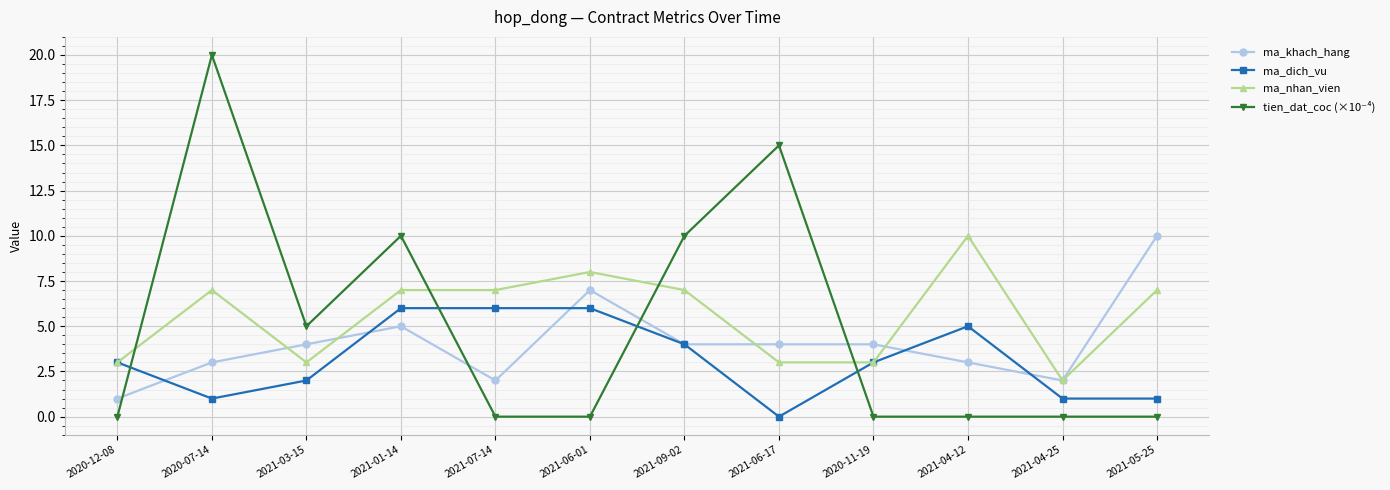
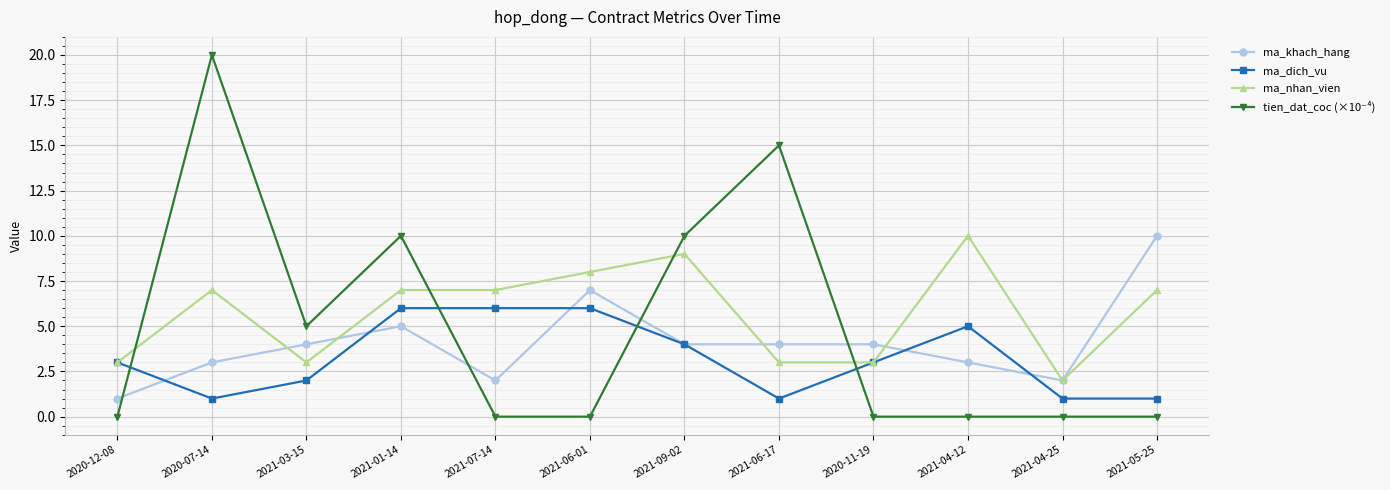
  {
    "ma_khach_hang": {
      "2020-12-08": 1,
      "2020-07-14": 3,
      "2021-03-15": 4,
      "2021-01-14": 5,
      "2021-07-14": 2,
      "2021-06-01": 7,
      "2021-06-17": 4,
      "2020-11-19": 4,
      "2021-04-12": 3,
      "2021-05-25": 10
    },
    "ma_dich_vu": {
      "2020-07-14": 1,
      "2021-03-15": 2,
      "2021-01-14": 6,
      "2021-07-14": 6,
      "2021-06-01": 6,
-     "2021-06-17": 0,
+     "2021-06-17": 1,
      "2021-04-12": 5,
      "2021-04-25": 1,
      "2021-05-25": 1
    },
    "ma_nhan_vien": {
      "2020-07-14": 7,
      "2021-03-15": 3,
      "2021-01-14": 7,
      "2021-07-14": 7,
      "2021-06-01": 8,
-     "2021-09-02": 7,
+     "2021-09-02": 9,
      "2021-06-17": 3,
      "2021-04-12": 10,
      "2021-05-25": 7
    },
    "tien_dat_coc (×10⁻⁴)": {
      "2020-12-08": 0,
      "2020-07-14": 20,
      "2021-03-15": 5,
      "2021-01-14": 10,
      "2021-07-14": 0,
      "2021-06-01": 0,
      "2021-09-02": 10,
      "2021-06-17": 15,
      "2020-11-19": 0,
      "2021-04-12": 0,
      "2021-04-25": 0,
      "2021-05-25": 0
    }
  }
